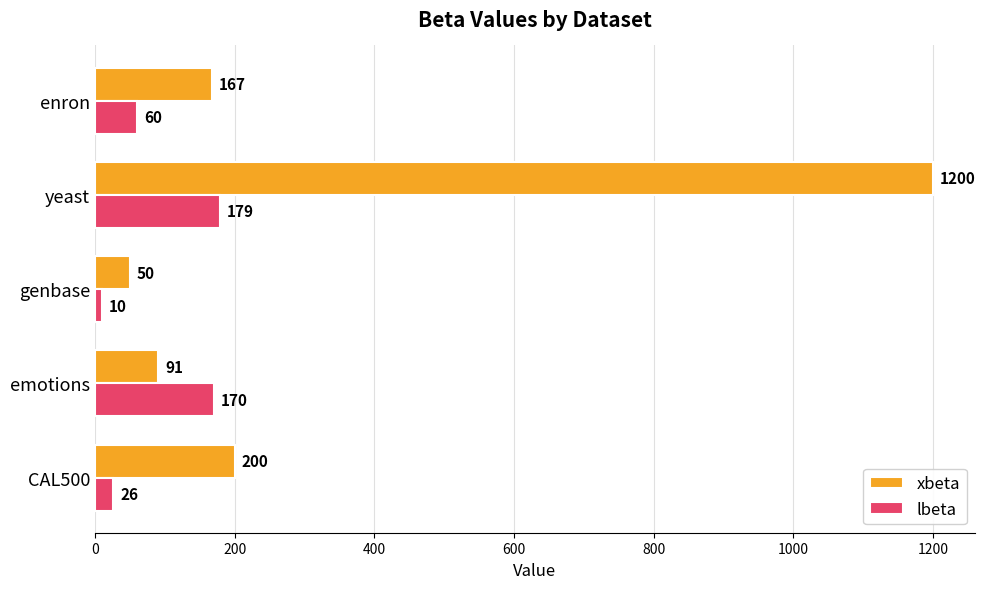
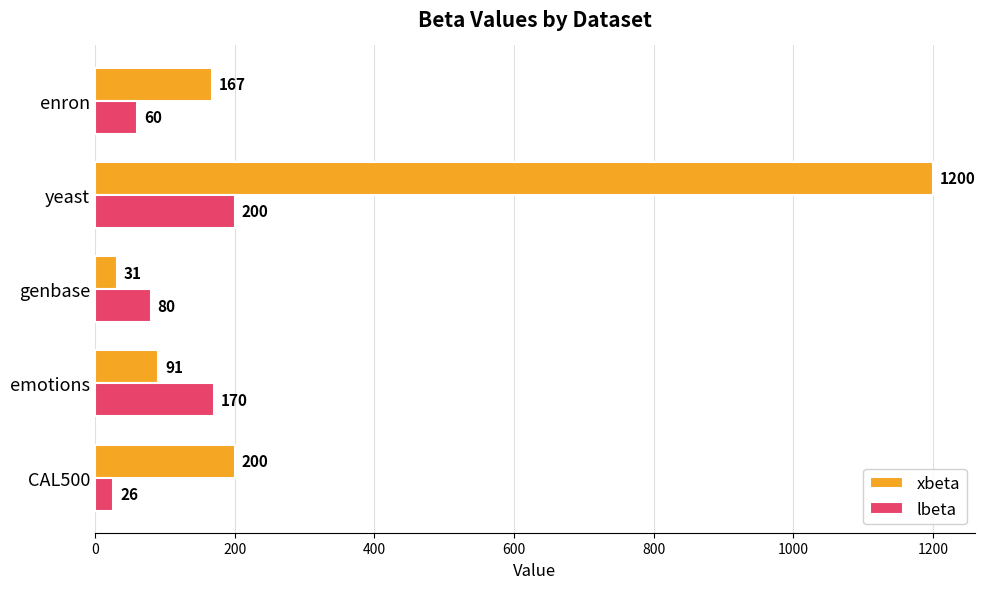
  {
    "xbeta": {
      "enron": 167,
      "yeast": 1200,
-     "genbase": 50,
+     "genbase": 31,
      "emotions": 91,
      "CAL500": 200
    },
    "lbeta": {
      "enron": 60,
-     "yeast": 179,
-     "genbase": 10,
+     "yeast": 200,
+     "genbase": 80,
      "emotions": 170,
      "CAL500": 26
    }
  }
